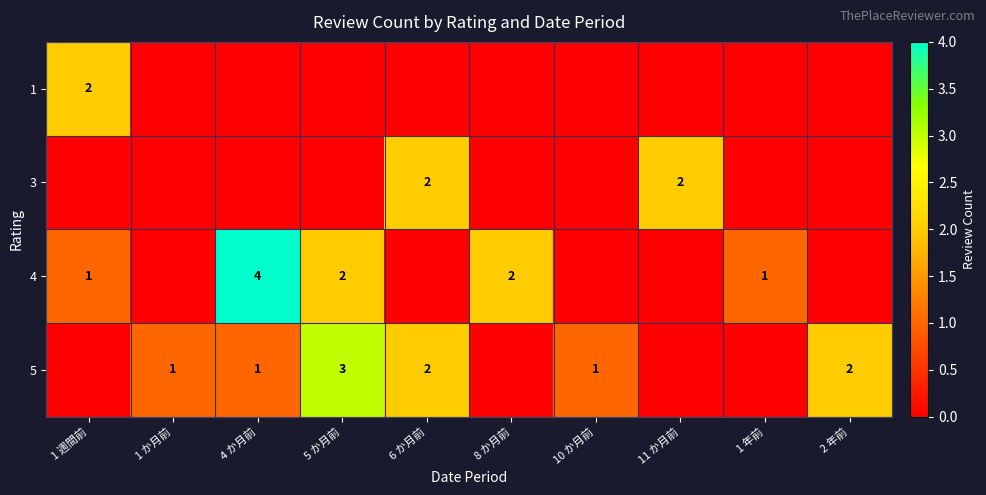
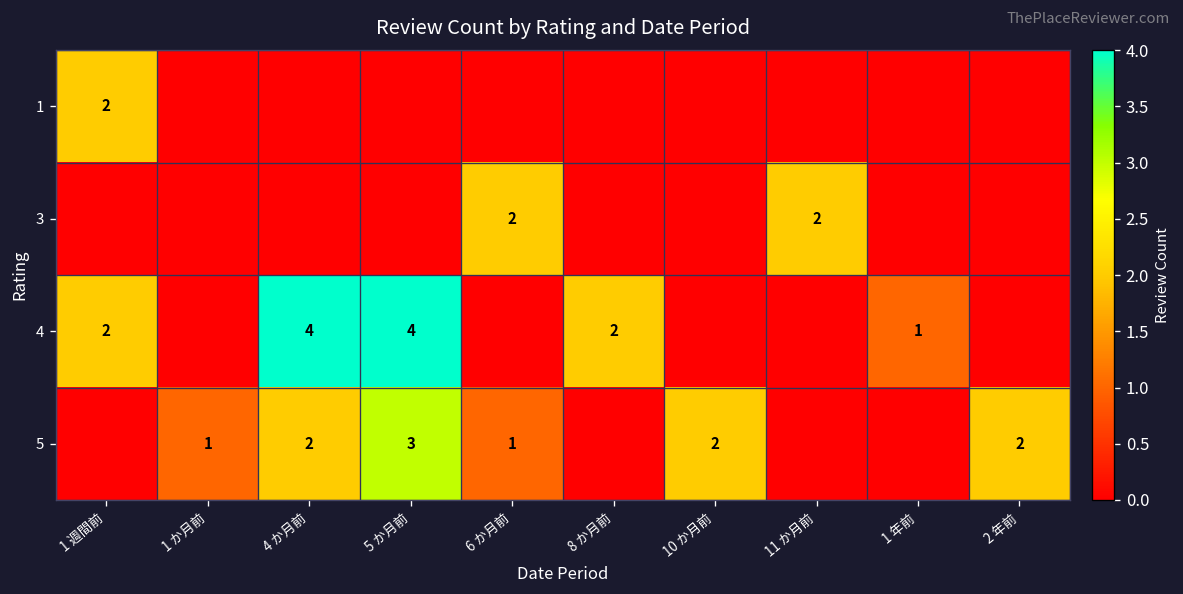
  {
    "1": {
      "1 週間前": 2
    },
    "3": {
      "6 か月前": 2,
      "11 か月前": 2
    },
    "4": {
-     "1 週間前": 1,
+     "1 週間前": 2,
      "4 か月前": 4,
-     "5 か月前": 2,
+     "5 か月前": 4,
      "8 か月前": 2,
      "1 年前": 1
    },
    "5": {
      "1 か月前": 1,
-     "4 か月前": 1,
+     "4 か月前": 2,
      "5 か月前": 3,
-     "6 か月前": 2,
-     "10 か月前": 1,
+     "6 か月前": 1,
+     "10 か月前": 2,
      "2 年前": 2
    }
  }
